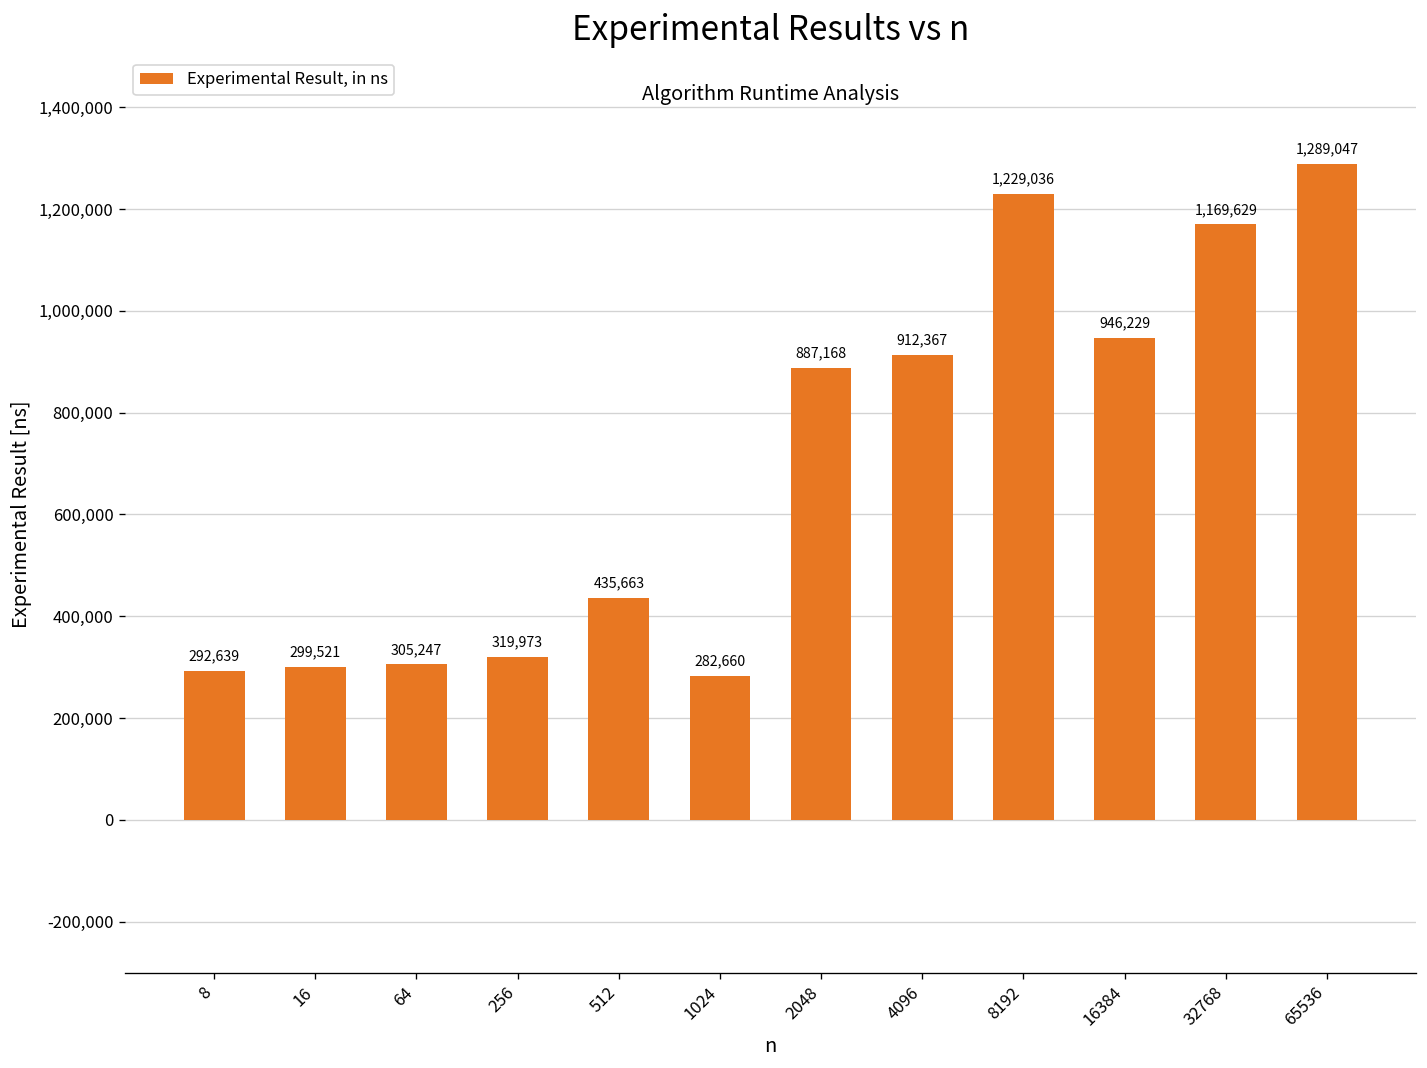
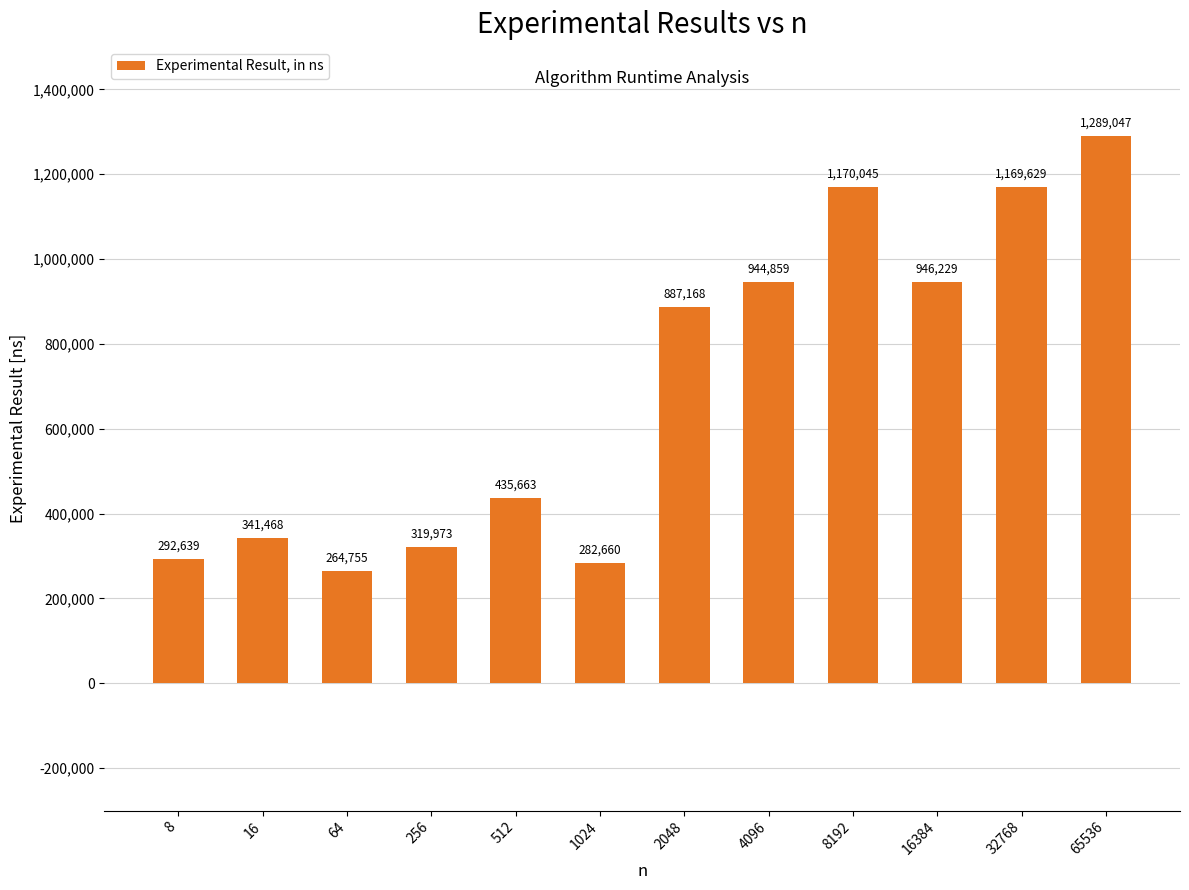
  {
    "8": "292,639",
-   "16": "299,521",
-   "64": "305,247",
+   "16": "341,468",
+   "64": "264,755",
    "256": "319,973",
    "512": "435,663",
    "1024": "282,660",
    "2048": "887,168",
-   "4096": "912,367",
-   "8192": "1,229,036",
+   "4096": "944,859",
+   "8192": "1,170,045",
    "16384": "946,229",
    "32768": "1,169,629",
    "65536": "1,289,047"
  }
